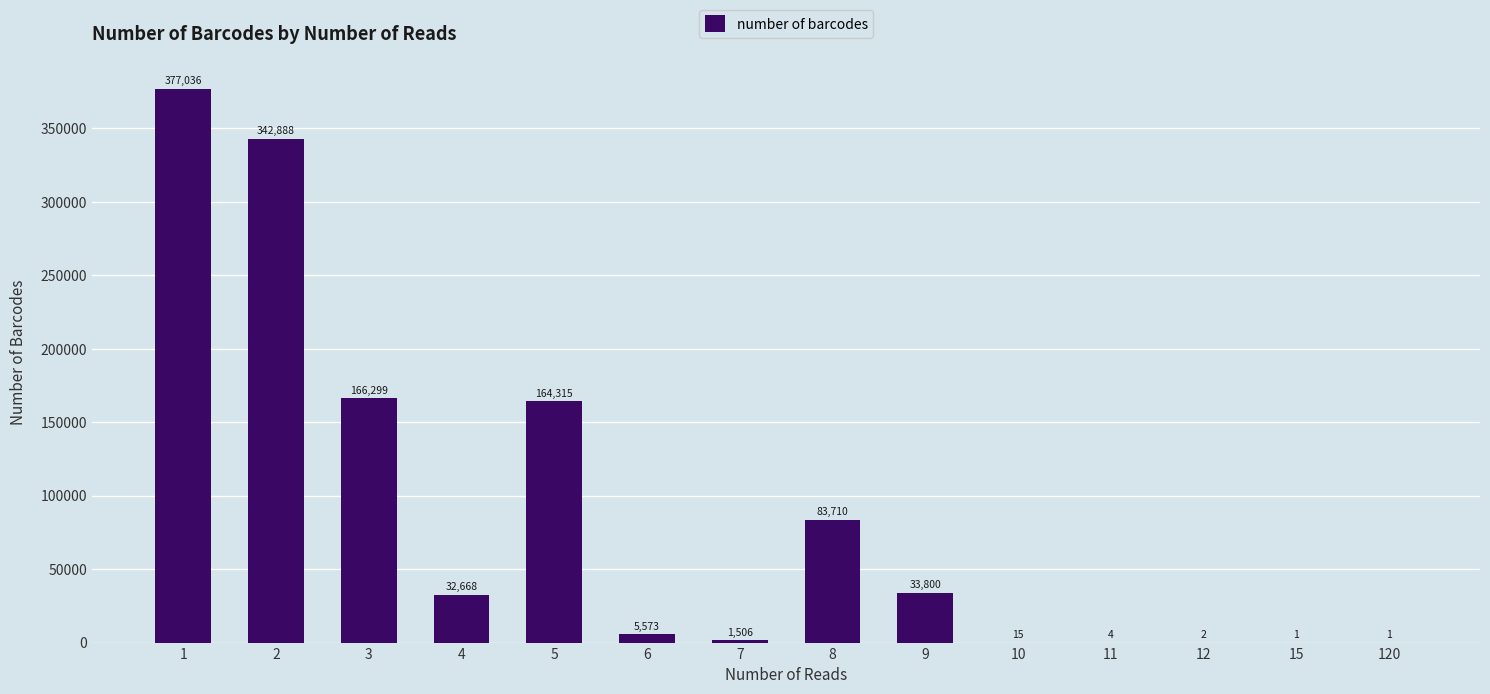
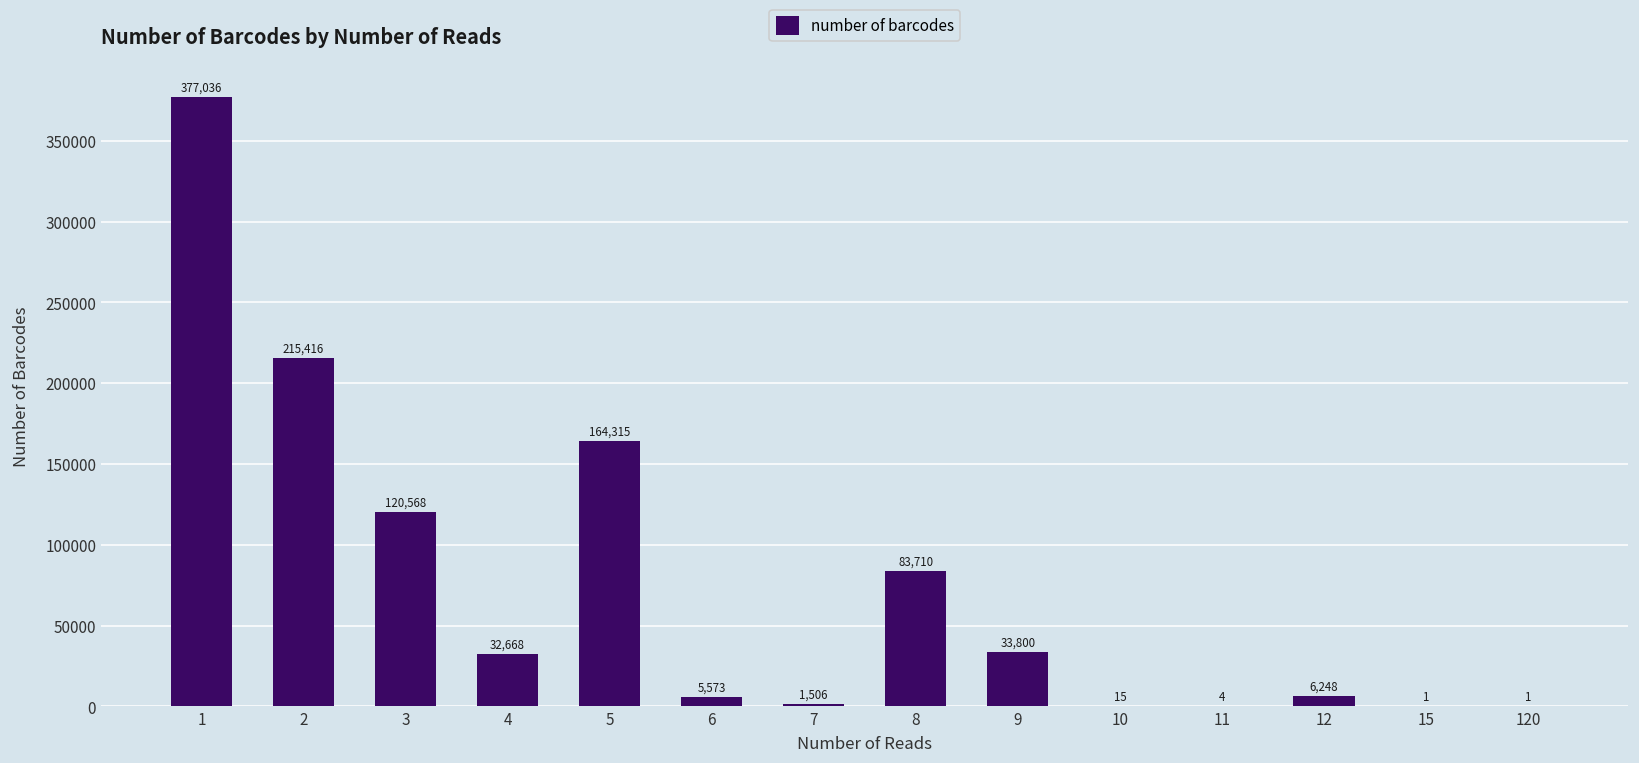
  {
    "1": "377,036",
-   "2": "342,888",
-   "3": "166,299",
+   "2": "215,416",
+   "3": "120,568",
    "4": "32,668",
    "5": "164,315",
    "6": "5,573",
    "7": "1,506",
    "8": "83,710",
    "9": "33,800",
    "10": "15",
    "11": "4",
-   "12": "2",
+   "12": "6,248",
    "15": "1",
    "120": "1"
  }
